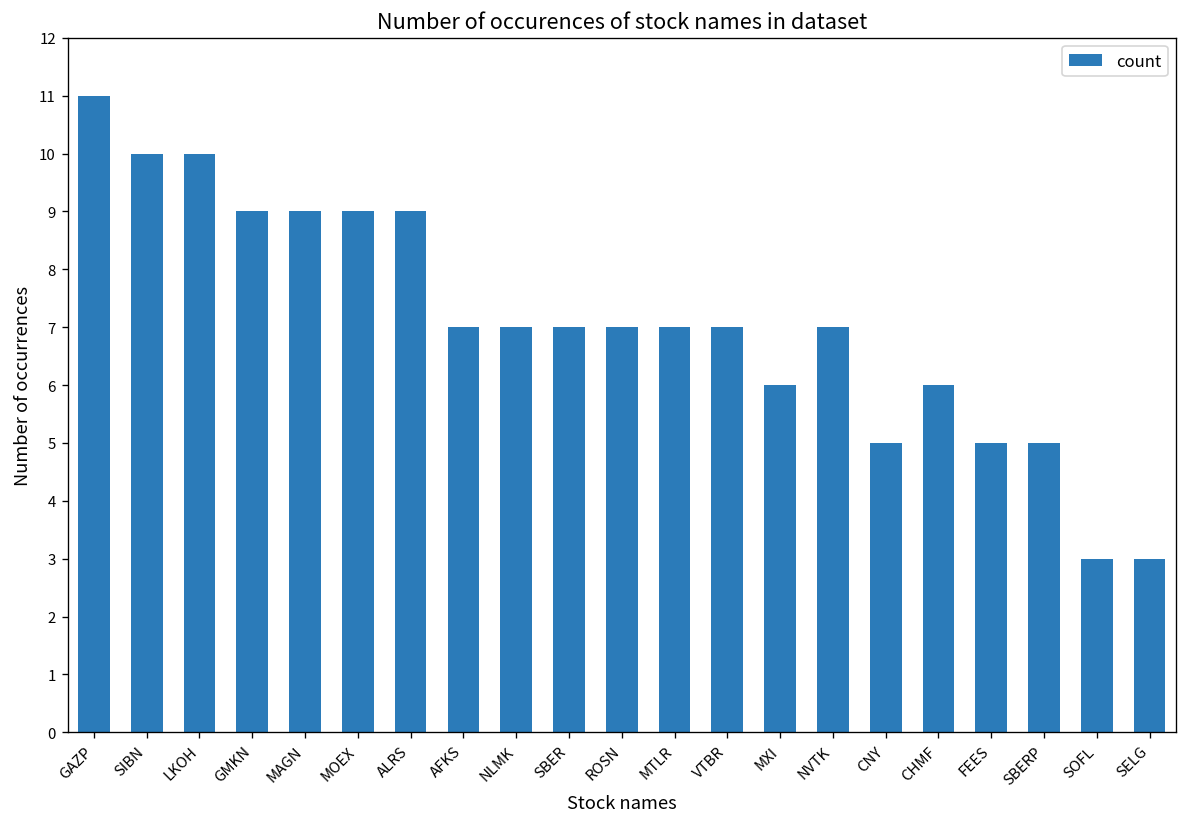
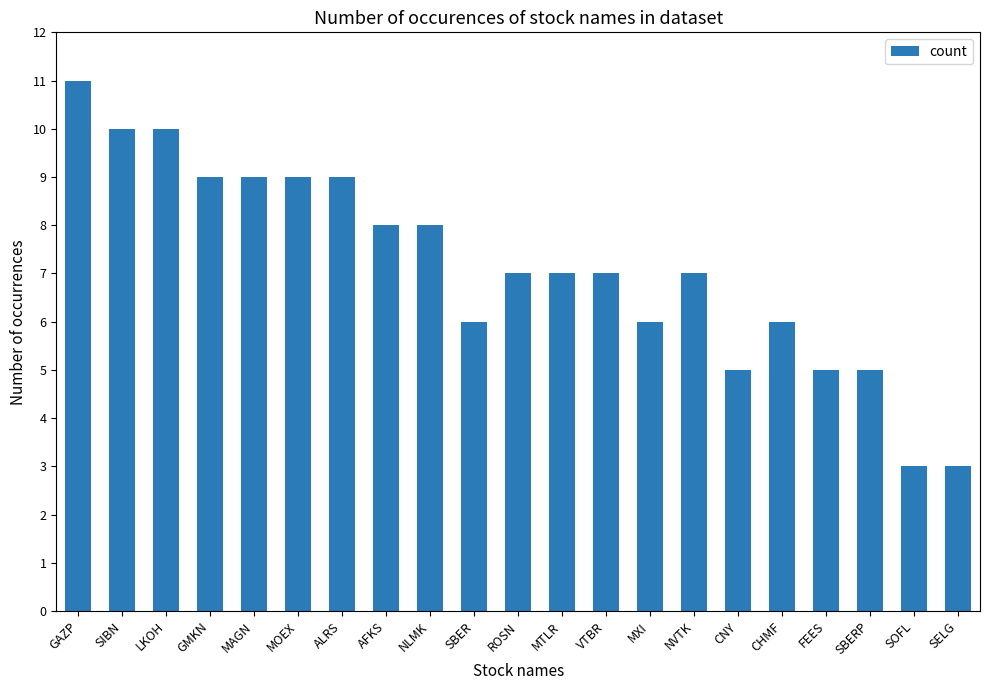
  {
    "GAZP": 11,
    "SIBN": 10,
    "LKOH": 10,
    "GMKN": 9,
    "MAGN": 9,
    "MOEX": 9,
    "ALRS": 9,
-   "AFKS": 7,
-   "NLMK": 7,
-   "SBER": 7,
+   "AFKS": 8,
+   "NLMK": 8,
+   "SBER": 6,
    "ROSN": 7,
    "MTLR": 7,
    "VTBR": 7,
    "MXI": 6,
    "NVTK": 7,
    "CNY": 5,
    "CHMF": 6,
    "FEES": 5,
    "SBERP": 5,
    "SOFL": 3,
    "SELG": 3
  }
